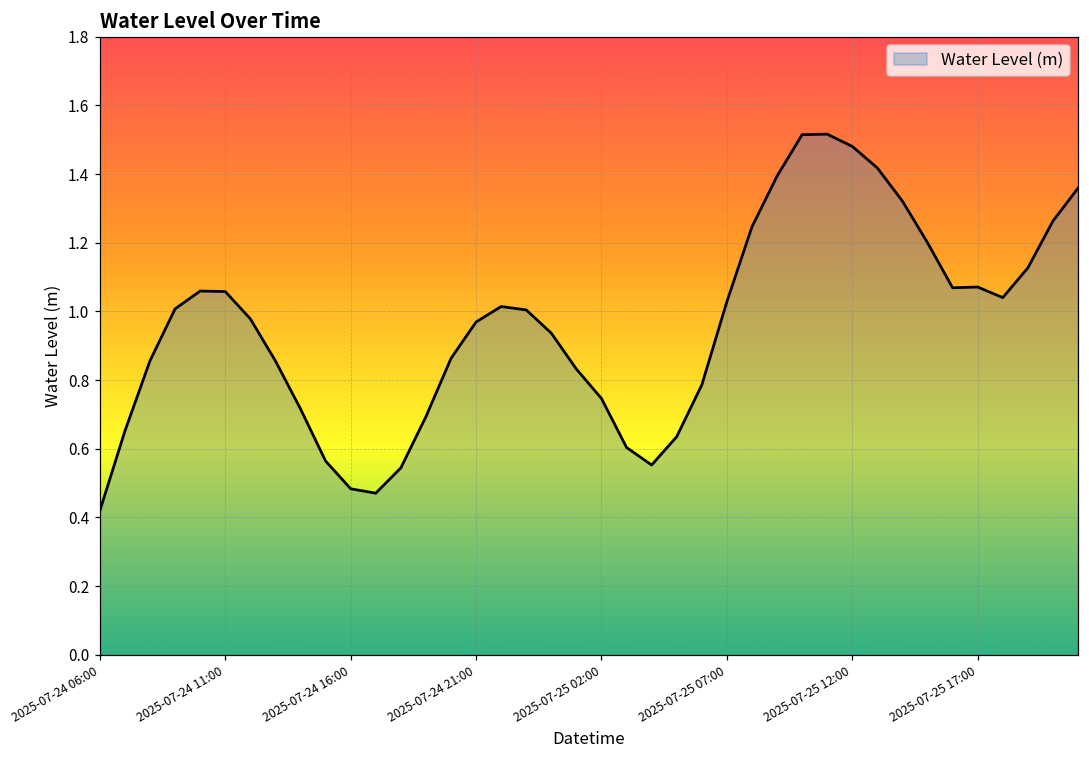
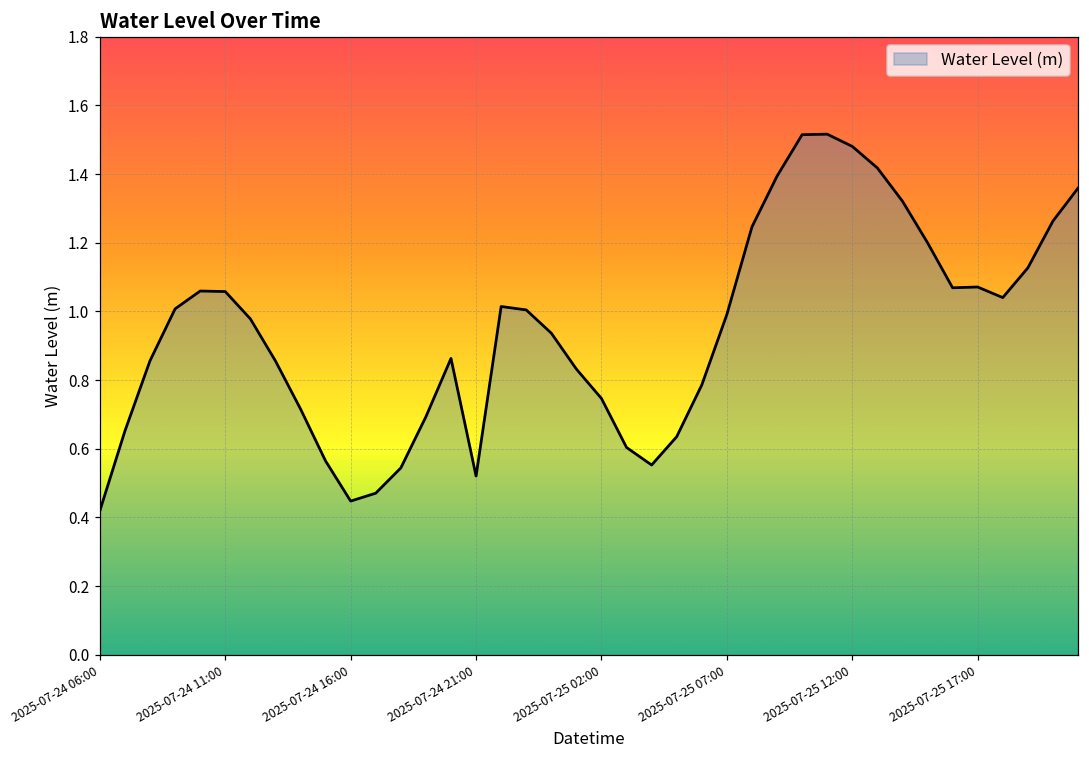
  {
    "2025-07-24 06:00": 0.42,
    "2025-07-24 11:00": 1.06,
-   "2025-07-24 16:00": 0.48,
-   "2025-07-24 21:00": 0.97,
+   "2025-07-24 16:00": 0.45,
+   "2025-07-24 21:00": 0.52,
    "2025-07-25 02:00": 0.75,
-   "2025-07-25 07:00": 1.03,
+   "2025-07-25 07:00": 0.99,
    "2025-07-25 12:00": 1.48,
    "2025-07-25 17:00": 1.07
  }
